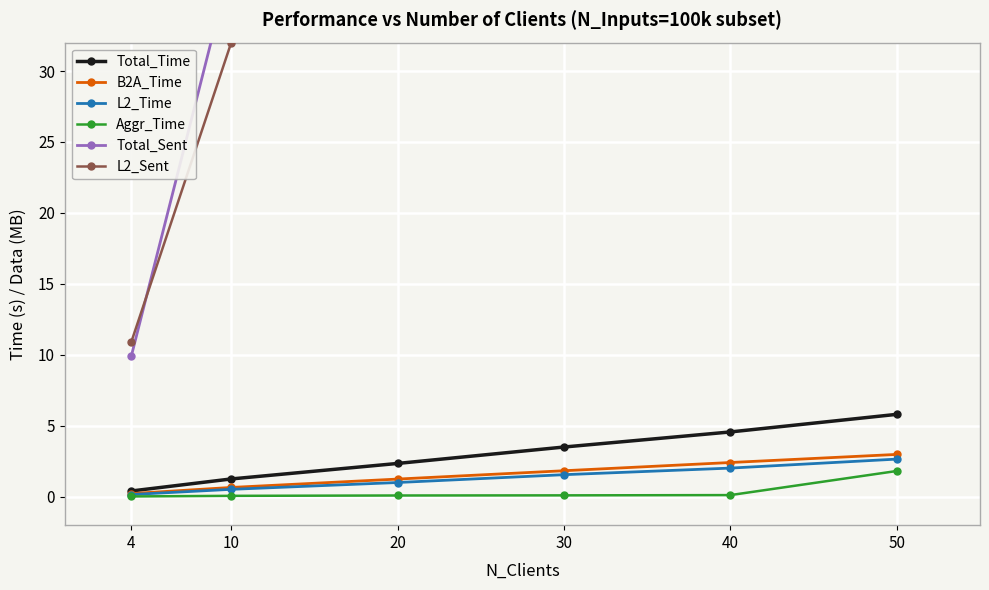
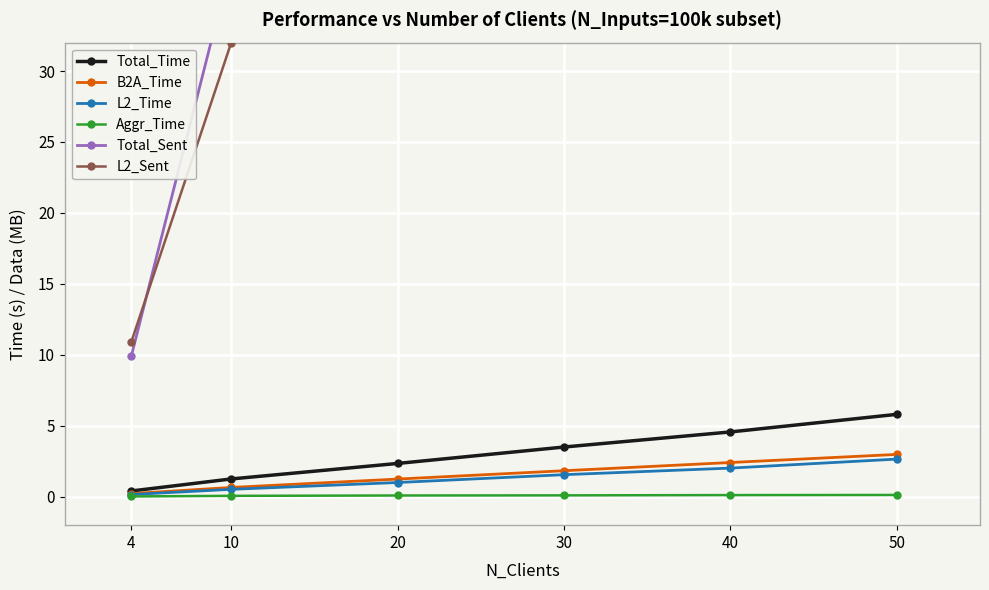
  {
    "Total_Time": {
      "4": 0.4,
      "10": 1.3,
      "20": 2.3,
      "30": 3.5,
      "40": 4.6,
      "50": 5.8
    },
    "B2A_Time": {
      "20": 1.2,
      "30": 1.8,
      "40": 2.4,
      "50": 3.0
    },
    "L2_Time": {
      "20": 1.0,
      "30": 1.6,
      "40": 2.0,
      "50": 2.7
    },
    "Aggr_Time": {
      "10": 0.1,
      "20": 0.1,
      "30": 0.1,
      "40": 0.1,
-     "50": 1.8
+     "50": 0.1
    },
    "Total_Sent": {
      "4": 9.9
    },
    "L2_Sent": {
      "4": 10.9,
      "10": 32.0
    }
  }
